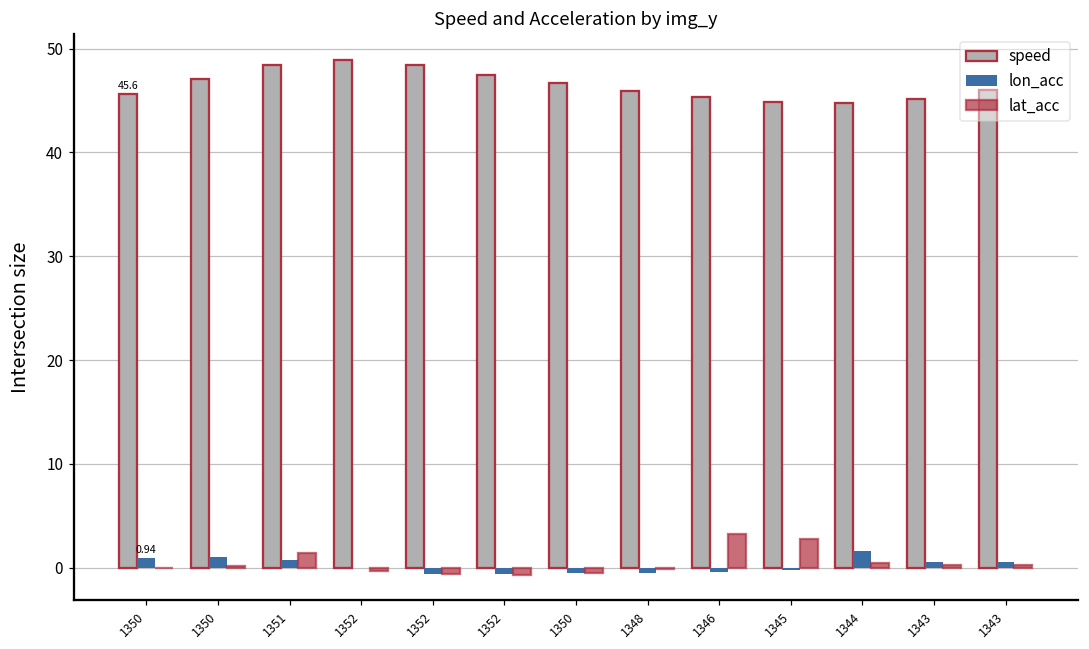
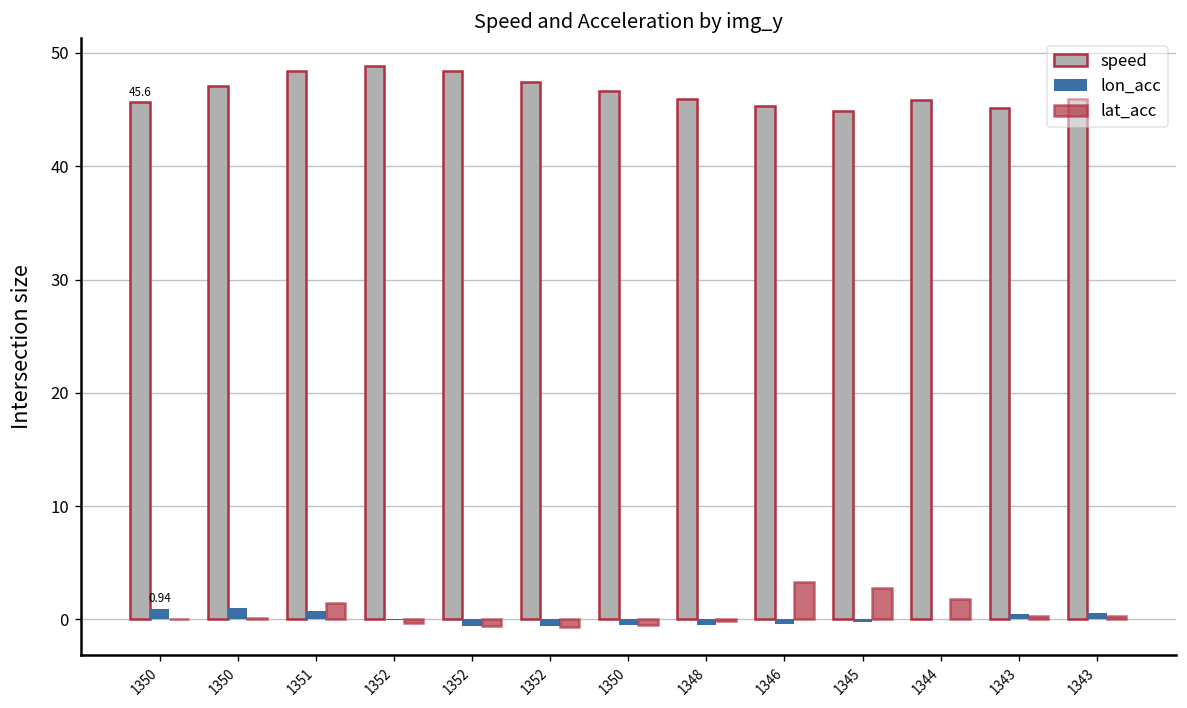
  {
    "speed": {
      "1351": 48,
      "1348": 46,
      "1346": 45,
      "1345": 45,
-     "1344": 45
+     "1344": 46
    },
    "lon_acc": {
      "1351": 1,
      "1348": 0,
      "1346": 0,
-     "1344": 2
+     "1344": 0
    },
    "lat_acc": {
      "1351": 1,
      "1346": 3,
      "1345": 3,
-     "1344": 0
+     "1344": 2
    }
  }
